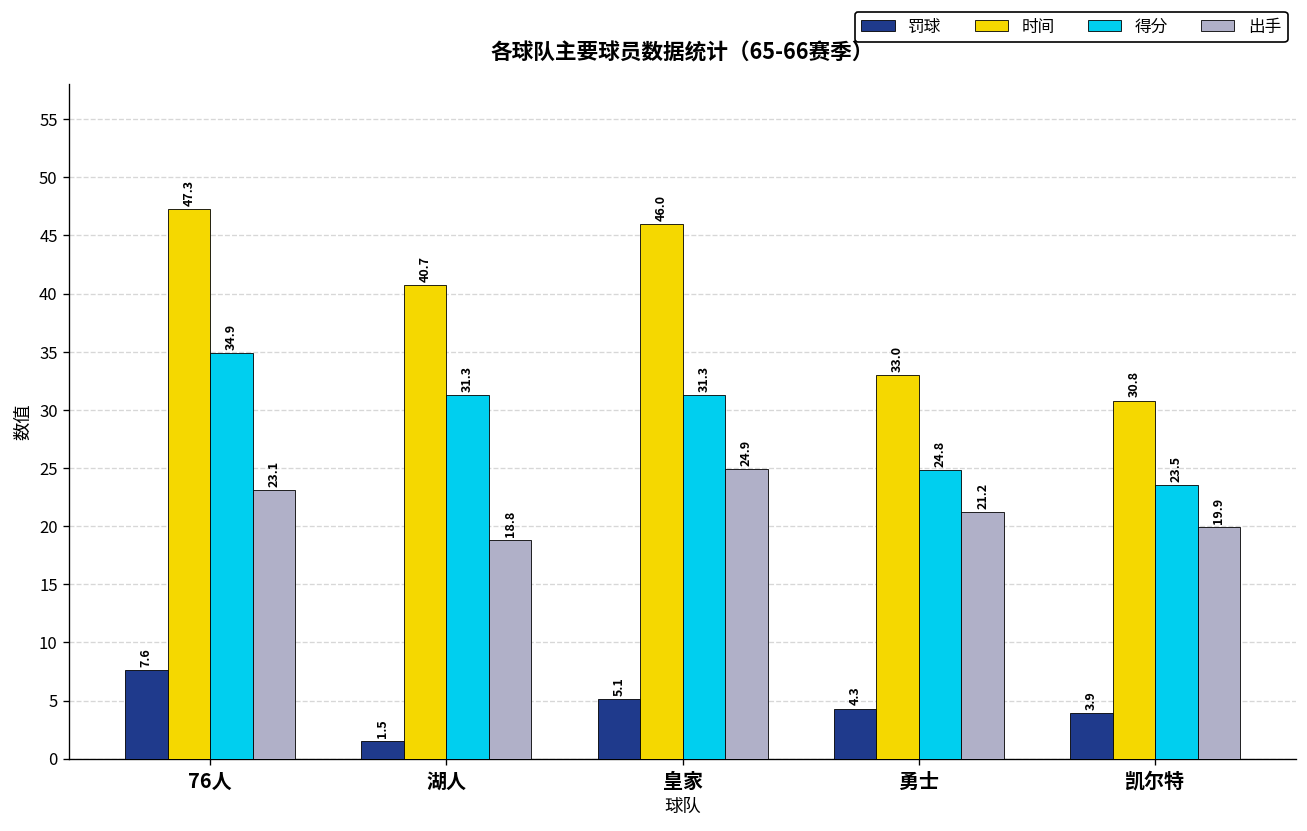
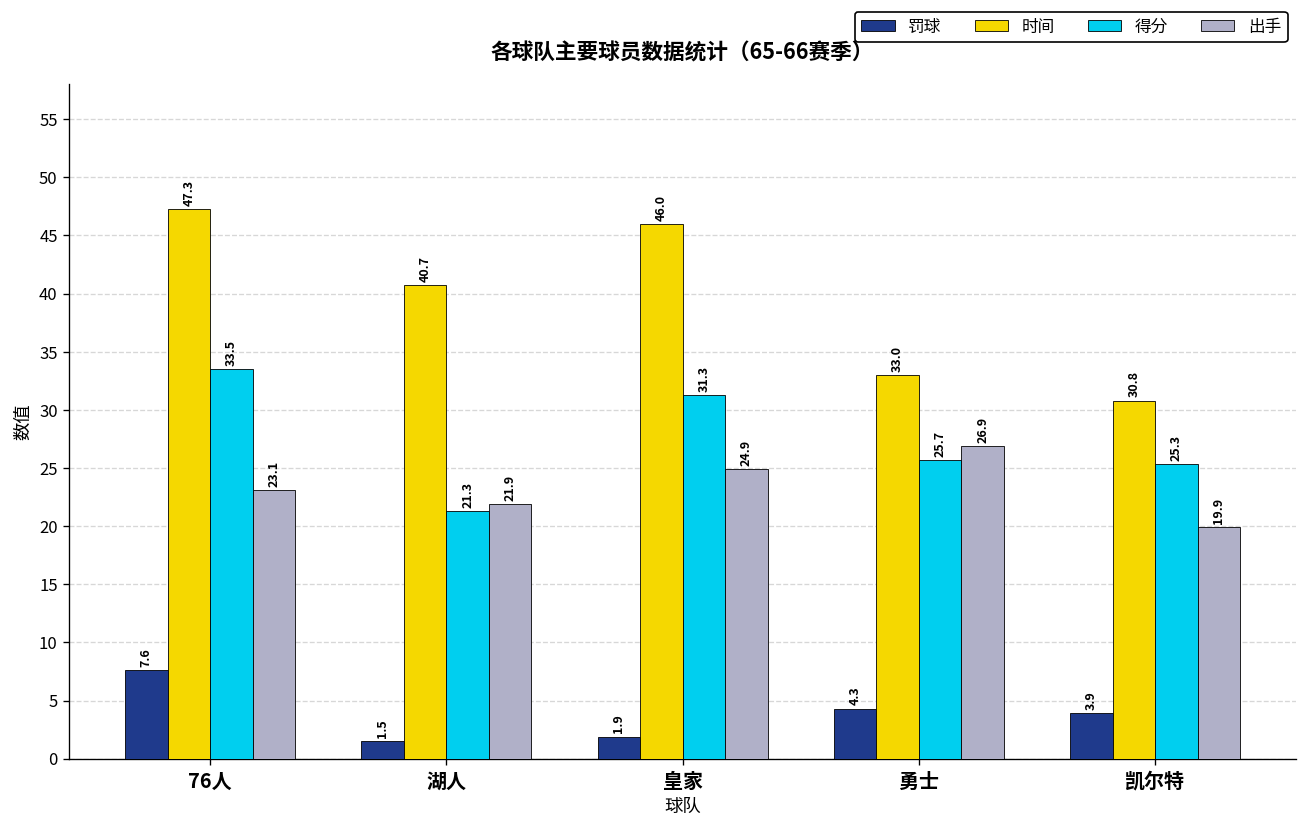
  {
    "罚球": {
      "76人": 7.6,
      "湖人": 1.5,
-     "皇家": 5.1,
+     "皇家": 1.9,
      "勇士": 4.3,
      "凯尔特": 3.9
    },
    "时间": {
      "76人": 47.3,
      "湖人": 40.7,
      "皇家": 46.0,
      "勇士": 33.0,
      "凯尔特": 30.8
    },
    "得分": {
-     "76人": 34.9,
-     "湖人": 31.3,
+     "76人": 33.5,
+     "湖人": 21.3,
      "皇家": 31.3,
-     "勇士": 24.8,
-     "凯尔特": 23.5
+     "勇士": 25.7,
+     "凯尔特": 25.3
    },
    "出手": {
      "76人": 23.1,
-     "湖人": 18.8,
+     "湖人": 21.9,
      "皇家": 24.9,
-     "勇士": 21.2,
+     "勇士": 26.9,
      "凯尔特": 19.9
    }
  }
